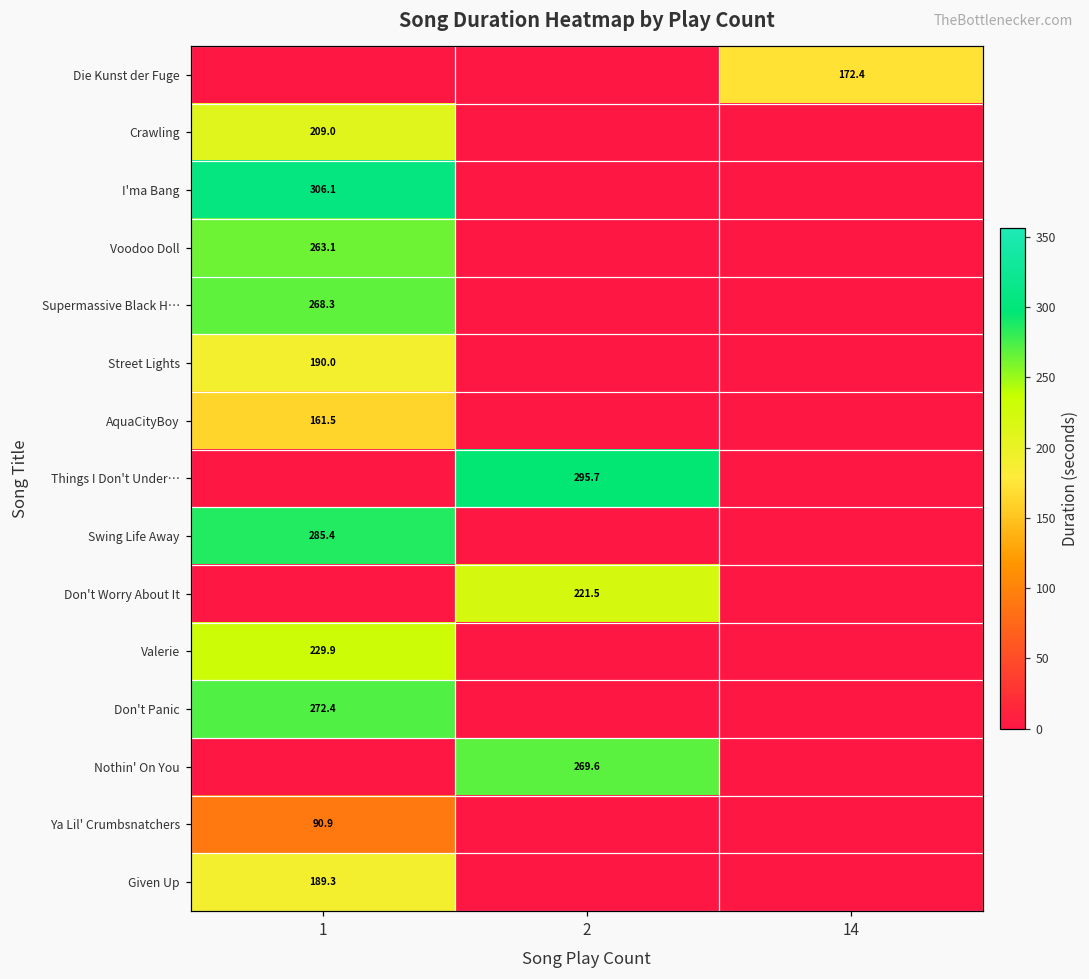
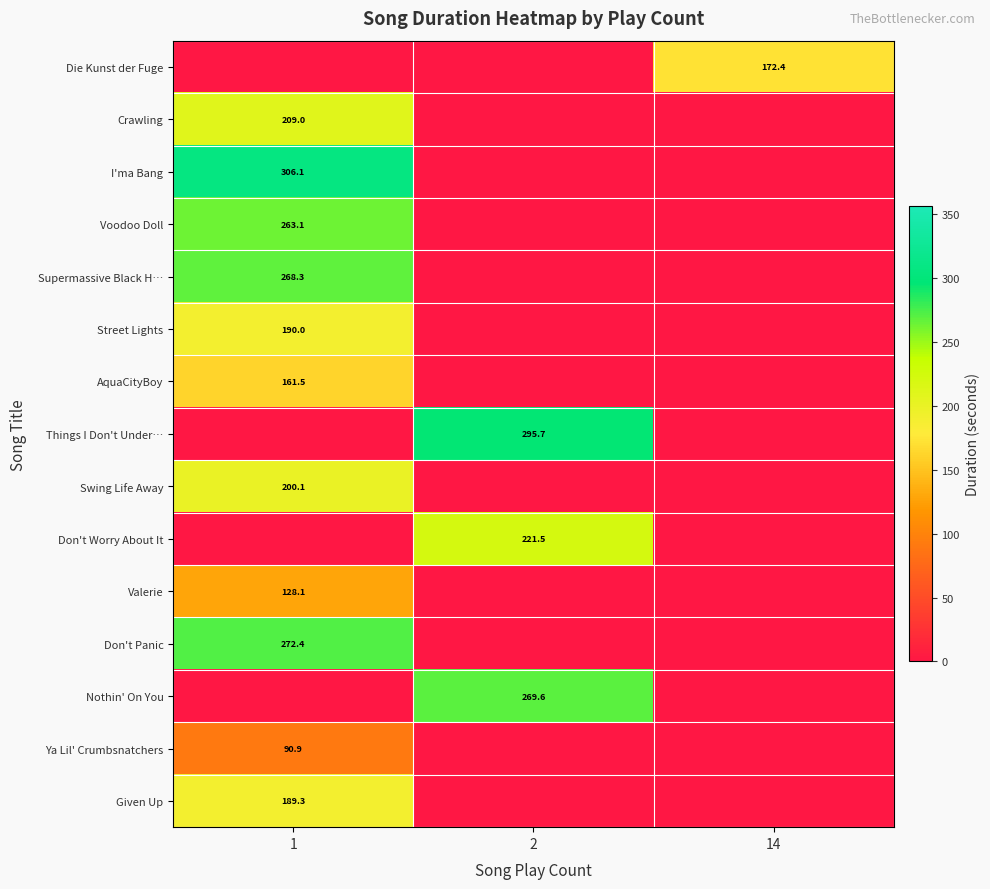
  {
    "Die Kunst der Fuge": {
      "14": 172.4
    },
    "Crawling": {
      "1": 209.0
    },
    "I'ma Bang": {
      "1": 306.1
    },
    "Voodoo Doll": {
      "1": 263.1
    },
    "Supermassive Black H…": {
      "1": 268.3
    },
    "Street Lights": {
      "1": 190.0
    },
    "AquaCityBoy": {
      "1": 161.5
    },
    "Things I Don't Under…": {
      "2": 295.7
    },
    "Swing Life Away": {
-     "1": 285.4
+     "1": 200.1
    },
    "Don't Worry About It": {
      "2": 221.5
    },
    "Valerie": {
-     "1": 229.9
+     "1": 128.1
    },
    "Don't Panic": {
      "1": 272.4
    },
    "Nothin' On You": {
      "2": 269.6
    },
    "Ya Lil' Crumbsnatchers": {
      "1": 90.9
    },
    "Given Up": {
      "1": 189.3
    }
  }
